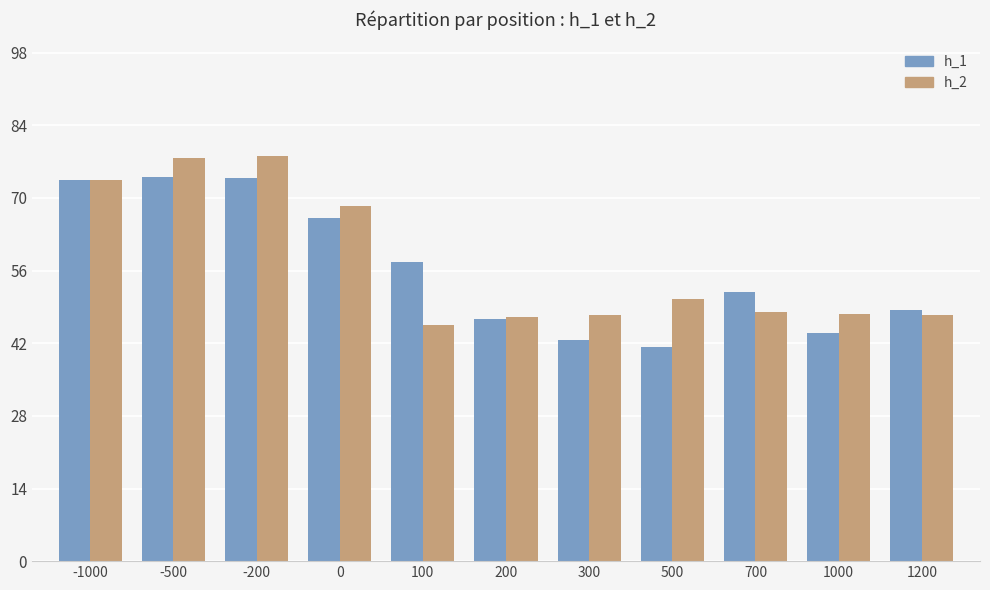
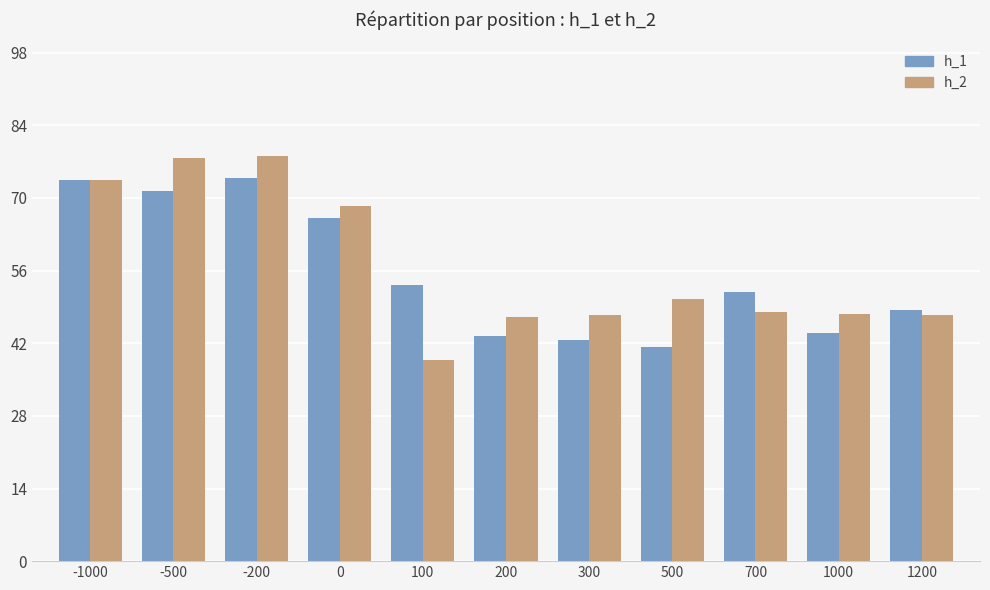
  {
    "h_1": {
      "-1000": 74,
-     "-500": 74,
+     "-500": 71,
      "-200": 74,
      "0": 66,
-     "100": 58,
-     "200": 47,
+     "100": 53,
+     "200": 43,
      "300": 43,
      "500": 41,
      "700": 52,
      "1000": 44,
      "1200": 48
    },
    "h_2": {
      "-1000": 74,
      "-500": 78,
      "-200": 78,
      "0": 68,
-     "100": 46,
+     "100": 39,
      "200": 47,
      "300": 47,
      "500": 51,
      "700": 48,
      "1000": 48,
      "1200": 47
    }
  }
